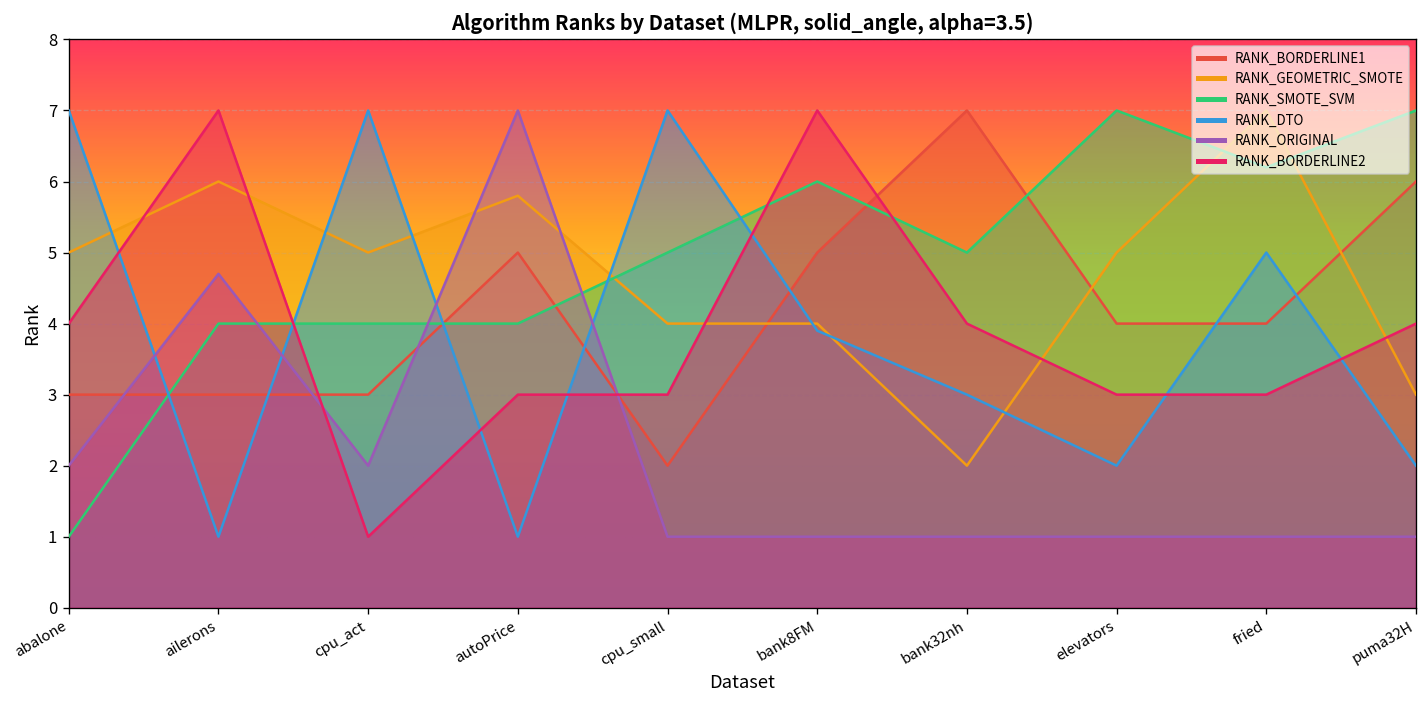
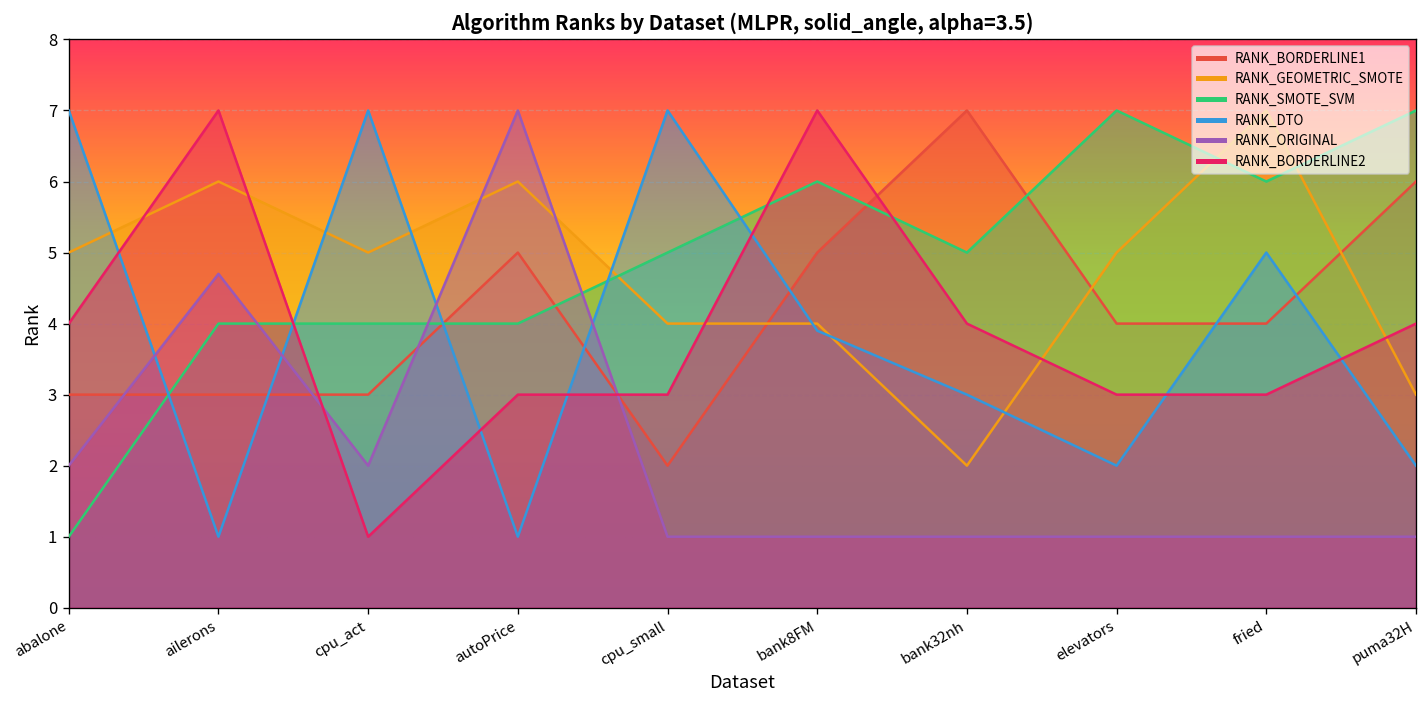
  {
    "RANK_GEOMETRIC_SMOTE": {
      "abalone": 5.0,
      "ailerons": 6.0,
      "cpu_act": 5.0,
-     "autoPrice": 5.8,
+     "autoPrice": 6.0,
      "cpu_small": 4.0,
      "bank8FM": 4.0,
      "bank32nh": 2.0,
      "elevators": 5.0,
      "puma32H": 3.0
    },
    "RANK_SMOTE_SVM": {
      "abalone": 1.0,
      "ailerons": 4.0,
      "cpu_act": 4.0,
      "autoPrice": 4.0,
      "cpu_small": 5.0,
      "bank8FM": 6.0,
      "bank32nh": 5.0,
      "elevators": 7.0,
-     "fried": 6.2,
+     "fried": 6.0,
      "puma32H": 7.0
    },
    "RANK_DTO": {
      "abalone": 7.0,
      "ailerons": 1.0,
      "cpu_act": 7.0,
      "autoPrice": 1.0,
      "cpu_small": 7.0,
      "bank8FM": 3.9,
      "bank32nh": 3.0,
      "elevators": 2.0,
      "fried": 5.0,
      "puma32H": 2.0
    },
    "RANK_ORIGINAL": {
      "abalone": 2.0,
      "ailerons": 4.7,
      "cpu_act": 2.0,
      "autoPrice": 7.0,
      "cpu_small": 1.0,
      "bank8FM": 1.0,
      "bank32nh": 1.0,
      "elevators": 1.0,
      "fried": 1.0,
      "puma32H": 1.0
    }
  }
